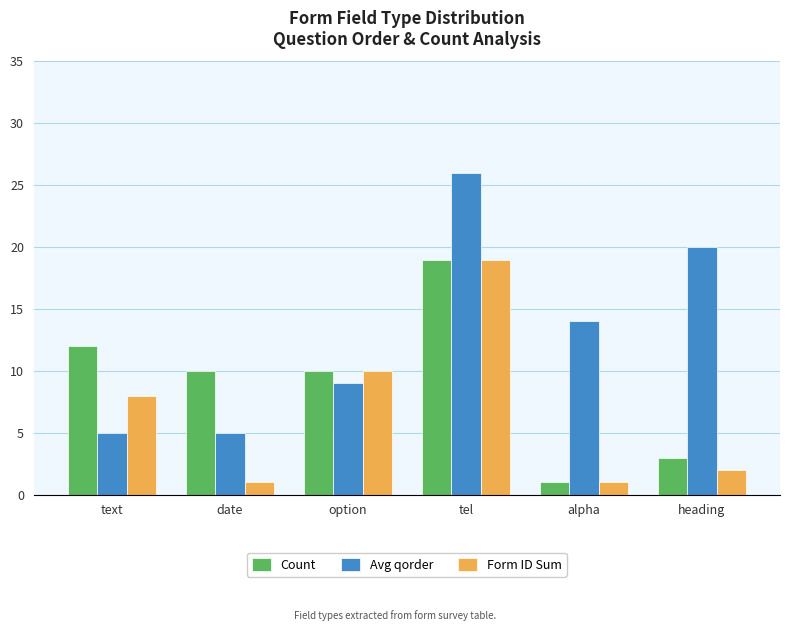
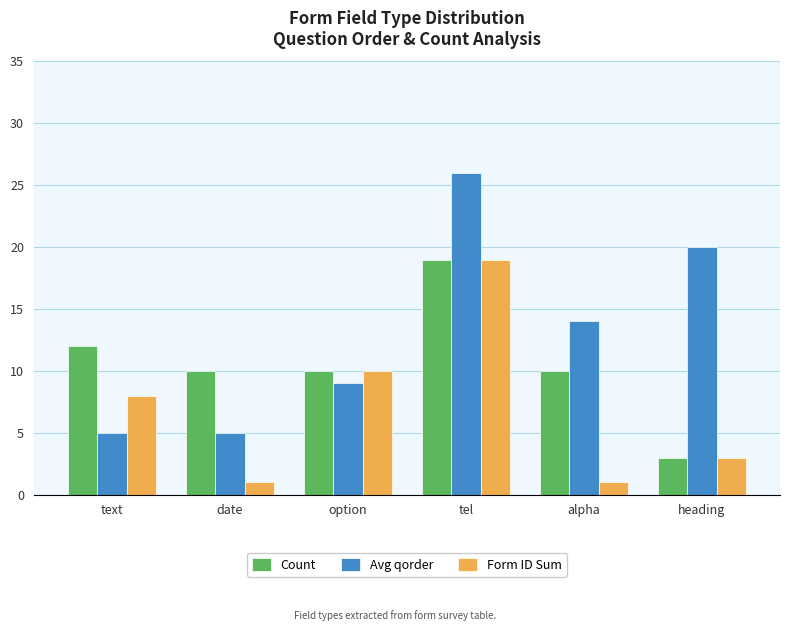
  {
    "Count": {
      "text": 12,
      "date": 10,
      "option": 10,
      "tel": 19,
-     "alpha": 1,
+     "alpha": 10,
      "heading": 3
    },
    "Avg qorder": {
      "text": 5,
      "date": 5,
      "option": 9,
      "tel": 26,
      "alpha": 14,
      "heading": 20
    },
    "Form ID Sum": {
      "text": 8,
      "date": 1,
      "option": 10,
      "tel": 19,
      "alpha": 1,
-     "heading": 2
+     "heading": 3
    }
  }
